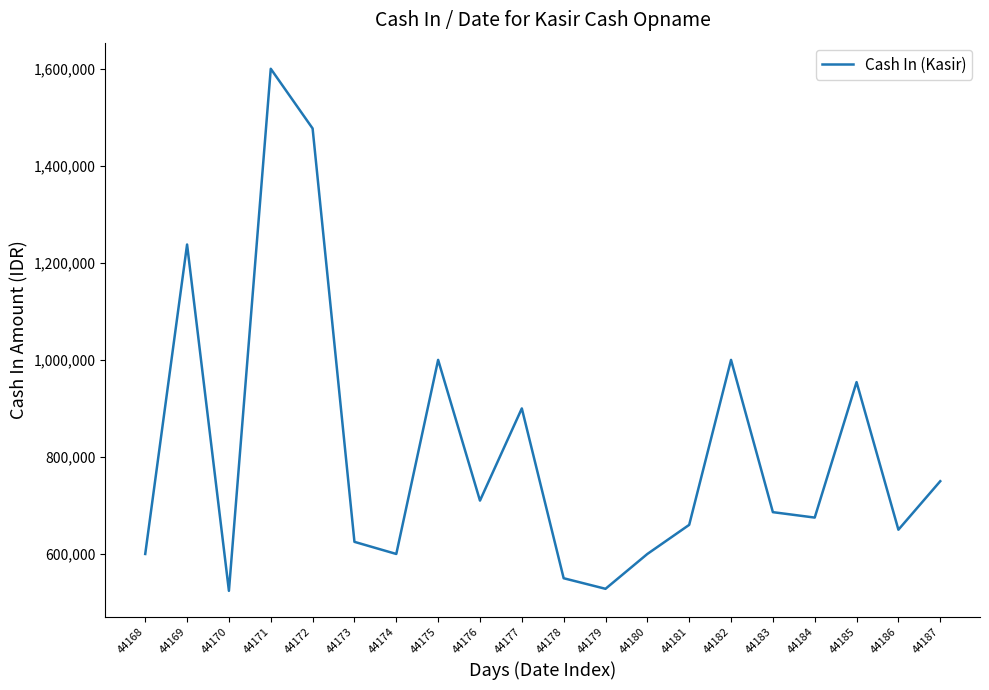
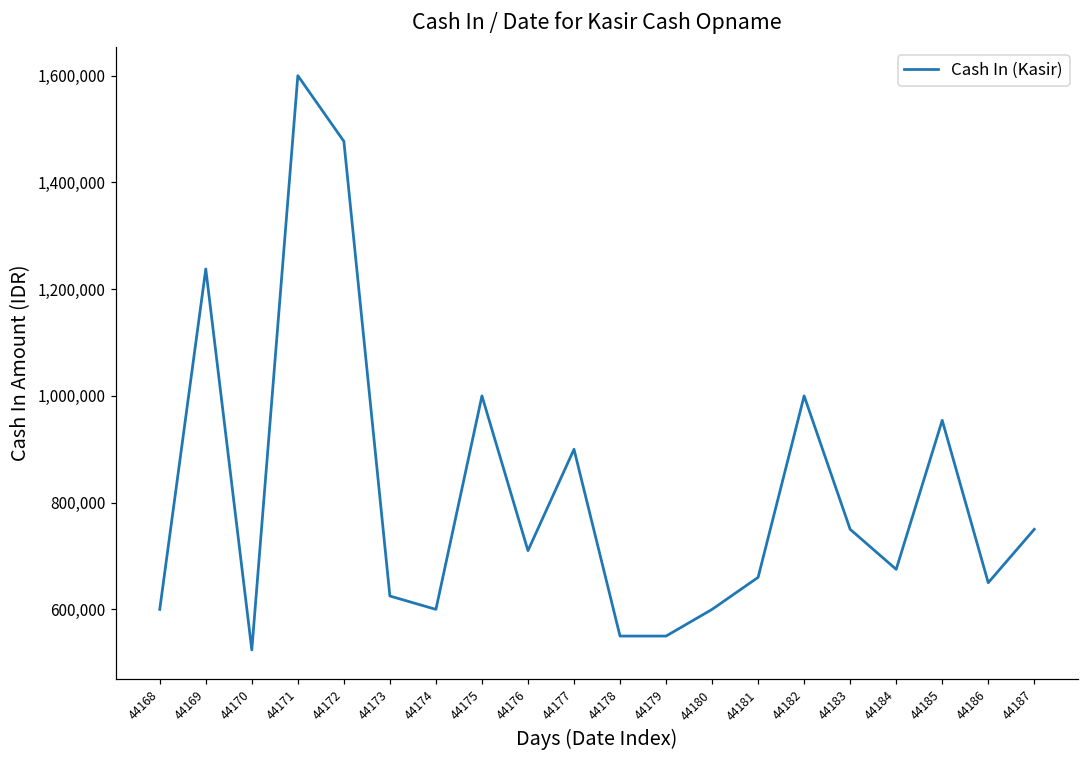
  {
    "44168": "600,000",
    "44169": "1,240,000",
    "44170": "520,000",
    "44171": "1,600,000",
    "44172": "1,480,000",
    "44173": "630,000",
    "44174": "600,000",
    "44175": "1,000,000",
    "44176": "710,000",
    "44177": "900,000",
    "44178": "550,000",
-   "44179": "530,000",
+   "44179": "550,000",
    "44180": "600,000",
    "44181": "660,000",
    "44182": "1,000,000",
-   "44183": "690,000",
+   "44183": "750,000",
    "44184": "680,000",
    "44185": "950,000",
    "44186": "650,000",
    "44187": "750,000"
  }
